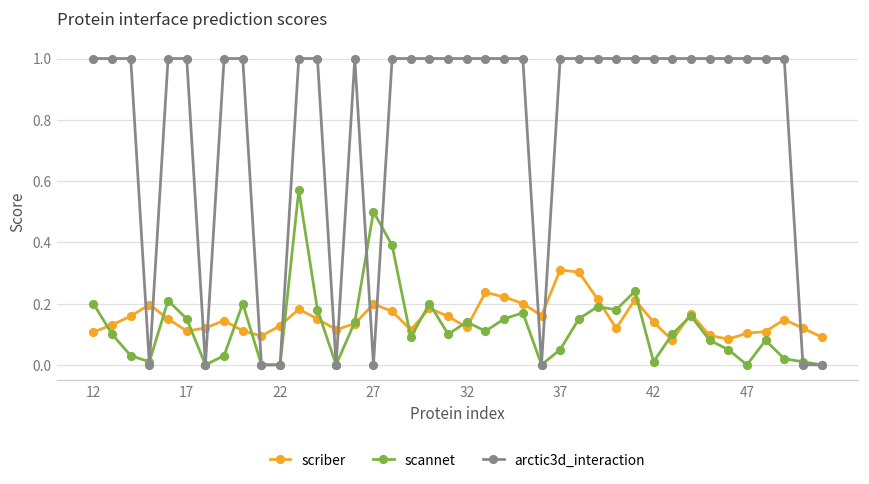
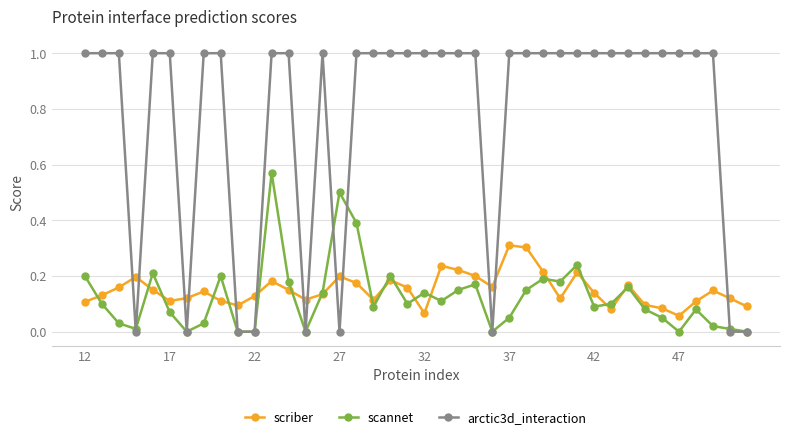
  {
    "scriber": {
      "12": 0.11,
      "17": 0.11,
      "22": 0.13,
      "27": 0.20,
-     "32": 0.12,
+     "32": 0.07,
      "37": 0.31,
      "42": 0.14,
-     "47": 0.10
+     "47": 0.06
    },
    "scannet": {
      "12": 0.20,
-     "17": 0.15,
+     "17": 0.07,
      "27": 0.50,
      "32": 0.14,
      "37": 0.05,
-     "42": 0.01,
+     "42": 0.09,
      "47": 0.00
    },
    "arctic3d_interaction": {
      "12": 1.00,
      "17": 1.00,
      "27": 0.00,
      "32": 1.00,
      "37": 1.00,
      "42": 1.00,
      "47": 1.00
    }
  }
